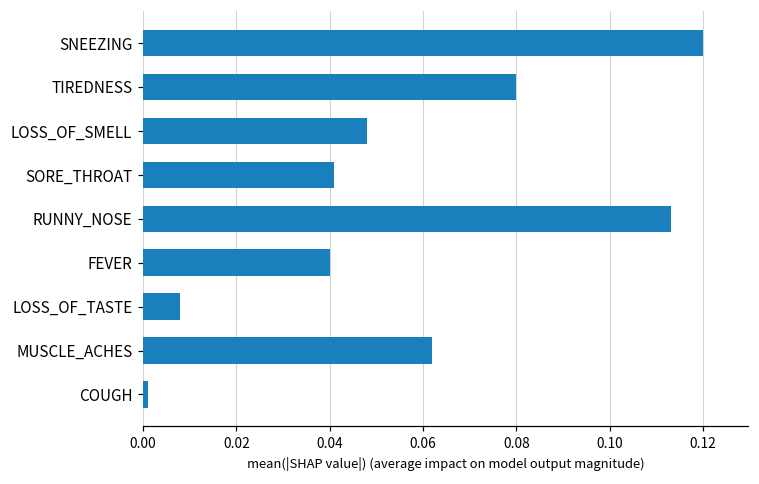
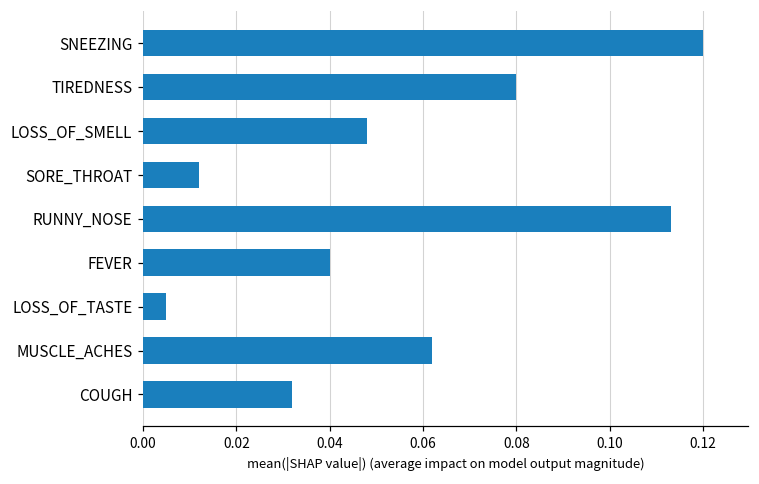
  {
    "SNEEZING": 0.120,
    "TIREDNESS": 0.080,
    "LOSS_OF_SMELL": 0.048,
-   "SORE_THROAT": 0.041,
+   "SORE_THROAT": 0.012,
    "RUNNY_NOSE": 0.113,
    "FEVER": 0.040,
-   "LOSS_OF_TASTE": 0.008,
+   "LOSS_OF_TASTE": 0.005,
    "MUSCLE_ACHES": 0.062,
-   "COUGH": 0.001
+   "COUGH": 0.032
  }
